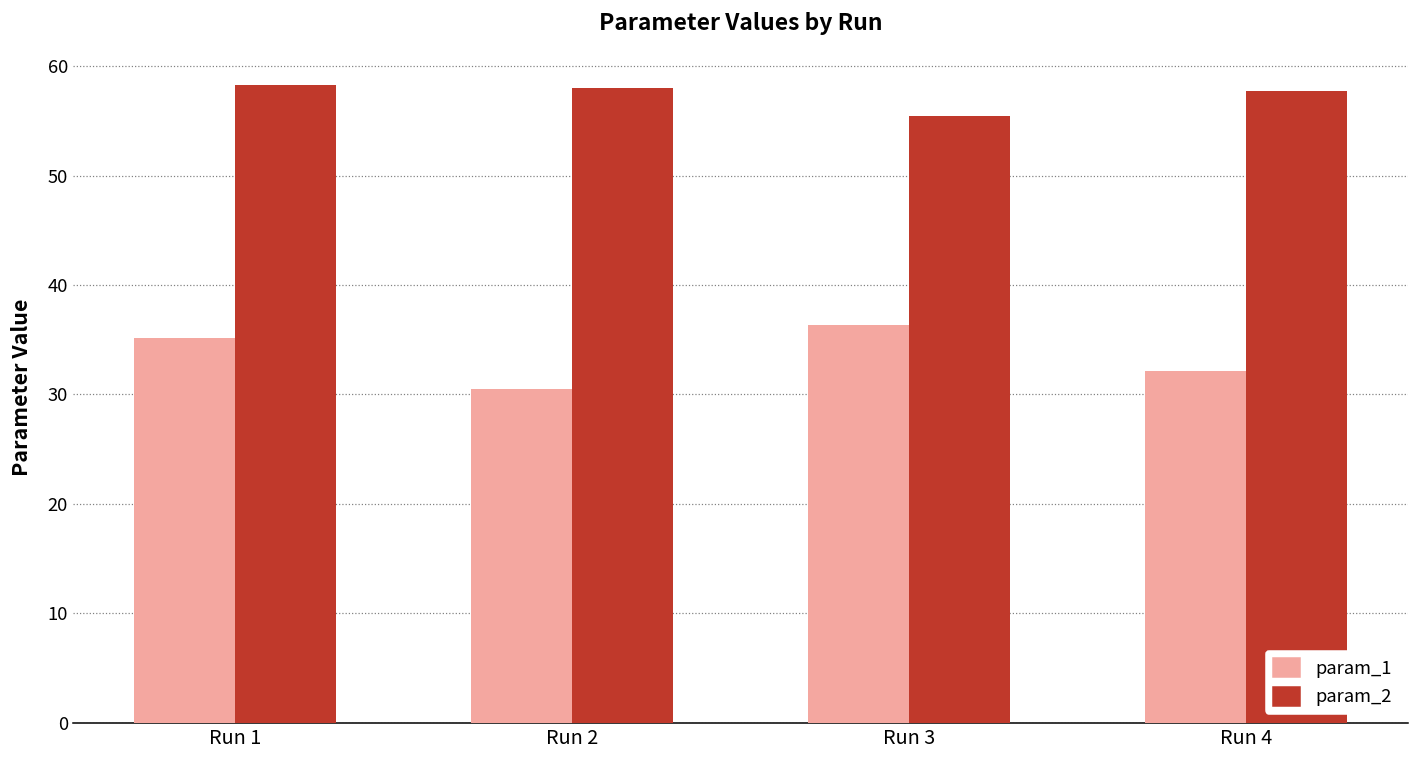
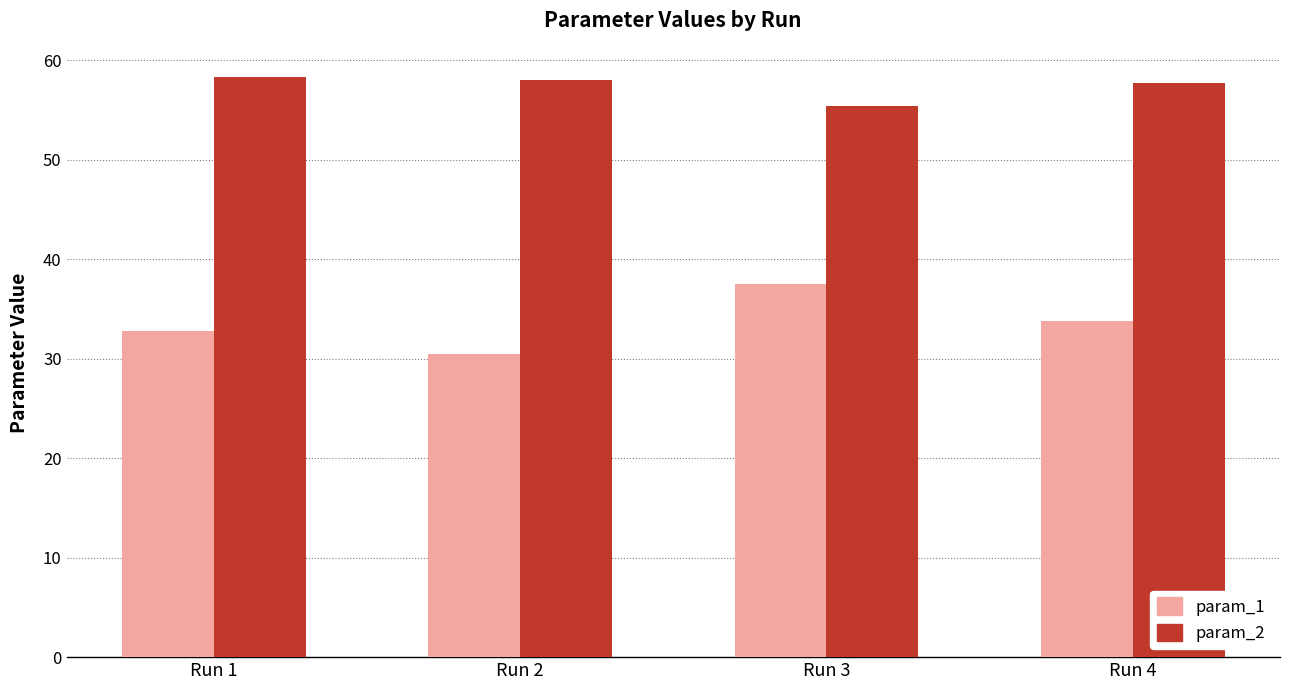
  {
    "param_1": {
-     "Run 1": 35,
+     "Run 1": 33,
      "Run 2": 30,
-     "Run 3": 36,
-     "Run 4": 32
+     "Run 3": 38,
+     "Run 4": 34
    },
    "param_2": {
      "Run 1": 58,
      "Run 2": 58,
      "Run 3": 55,
      "Run 4": 58
    }
  }
